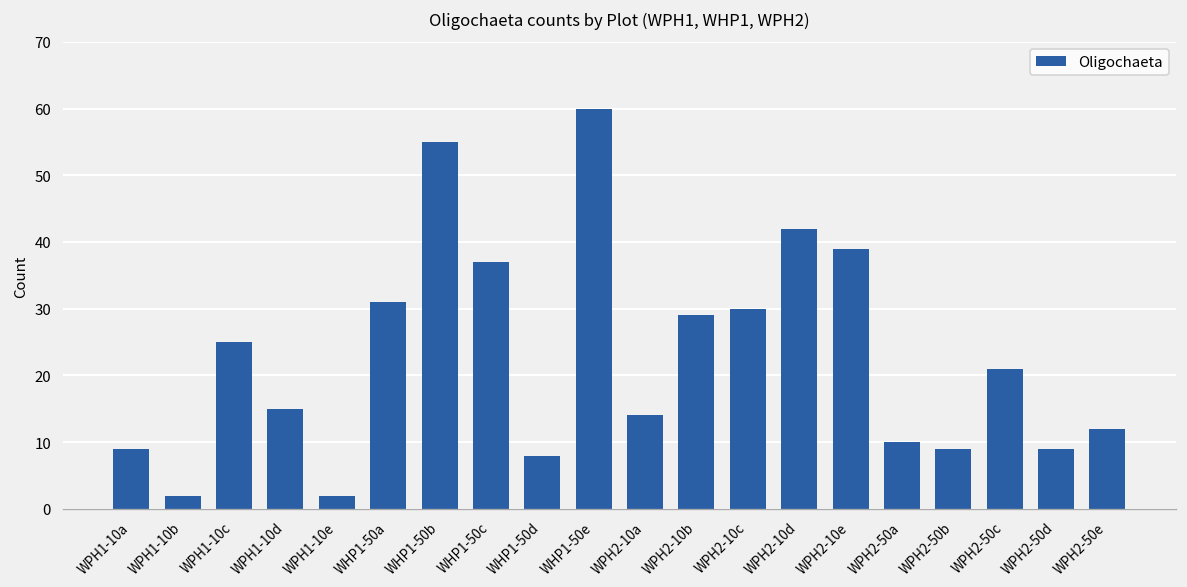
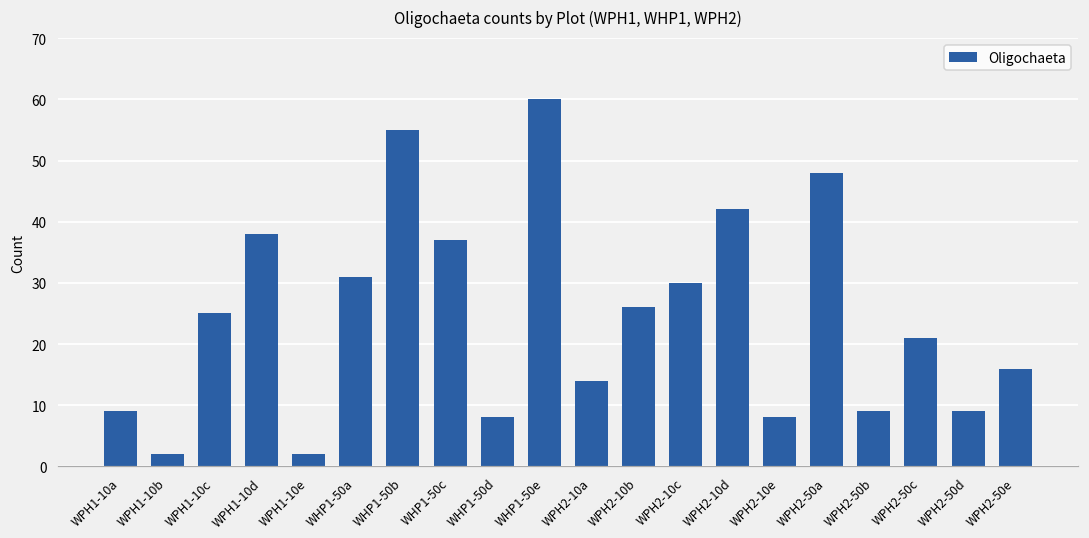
  {
    "WPH1-10a": 9,
    "WPH1-10b": 2,
    "WPH1-10c": 25,
-   "WPH1-10d": 15,
+   "WPH1-10d": 38,
    "WPH1-10e": 2,
    "WHP1-50a": 31,
    "WHP1-50b": 55,
    "WHP1-50c": 37,
    "WHP1-50d": 8,
    "WHP1-50e": 60,
    "WPH2-10a": 14,
-   "WPH2-10b": 29,
+   "WPH2-10b": 26,
    "WPH2-10c": 30,
    "WPH2-10d": 42,
-   "WPH2-10e": 39,
-   "WPH2-50a": 10,
+   "WPH2-10e": 8,
+   "WPH2-50a": 48,
    "WPH2-50b": 9,
    "WPH2-50c": 21,
    "WPH2-50d": 9,
-   "WPH2-50e": 12
+   "WPH2-50e": 16
  }
